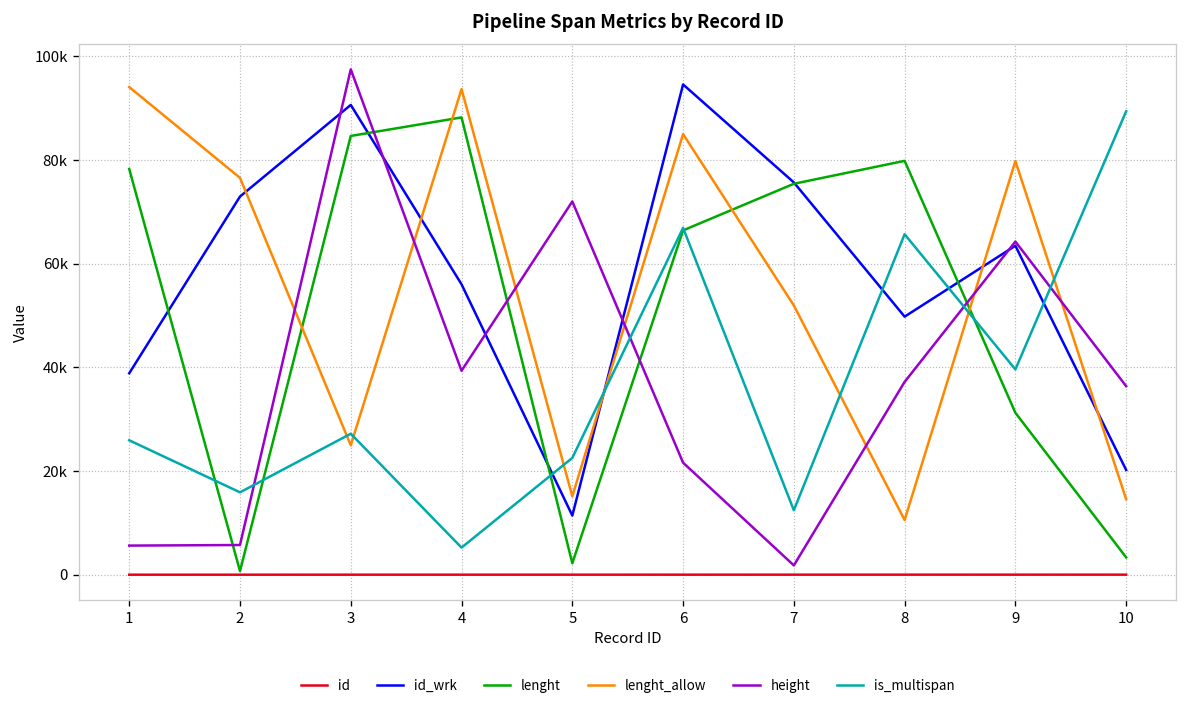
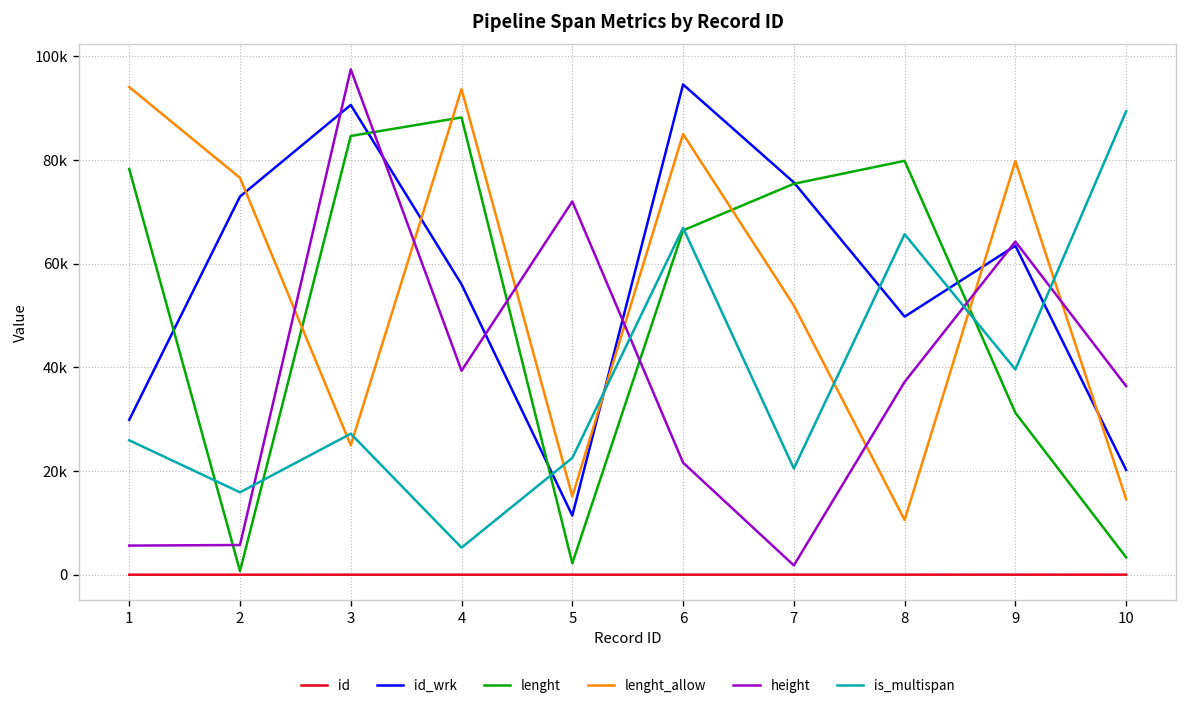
  {
    "id": {
      "1": 0,
      "2": 0,
      "3": 0,
      "4": 0,
      "5": 0,
      "6": 0,
      "7": 0,
      "8": 0,
      "9": 0,
      "10": 0
    },
    "id_wrk": {
-     "1": 39000,
+     "1": 30000,
      "2": 73000,
      "3": 91000,
      "4": 56000,
      "5": 11000,
      "6": 95000,
      "8": 50000,
      "9": 63000,
      "10": 20000
    },
    "lenght": {
      "1": 78000,
      "2": 1000,
      "3": 85000,
      "4": 88000,
      "5": 2000,
      "8": 80000,
      "9": 31000,
      "10": 3000
    },
    "lenght_allow": {
      "1": 94000,
      "2": 77000,
      "3": 25000,
      "4": 94000,
      "5": 15000,
      "6": 85000,
      "7": 52000,
      "8": 11000,
      "9": 80000,
      "10": 15000
    },
    "height": {
      "1": 6000,
      "2": 6000,
      "3": 97000,
      "4": 39000,
      "5": 72000,
      "6": 22000,
      "7": 2000,
      "8": 37000,
      "9": 64000,
      "10": 36000
    },
    "is_multispan": {
      "1": 26000,
      "2": 16000,
      "3": 27000,
      "4": 5000,
      "5": 23000,
-     "7": 12000,
+     "7": 20000,
      "8": 66000,
      "9": 40000,
      "10": 89000
    }
  }
